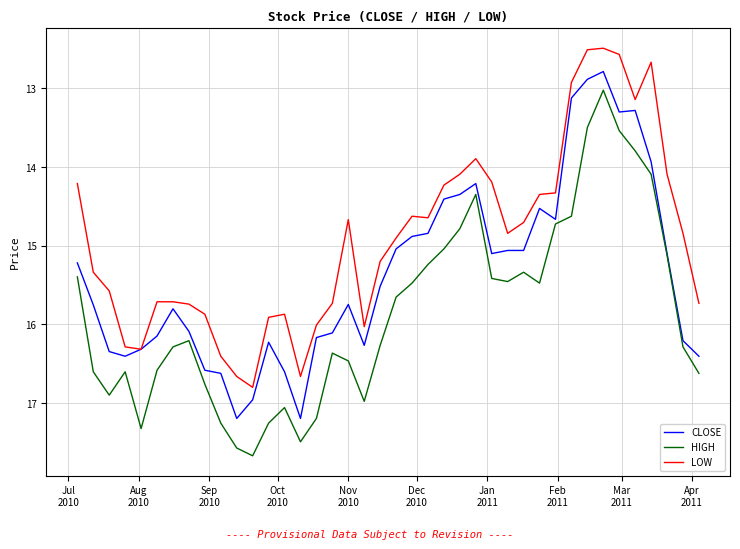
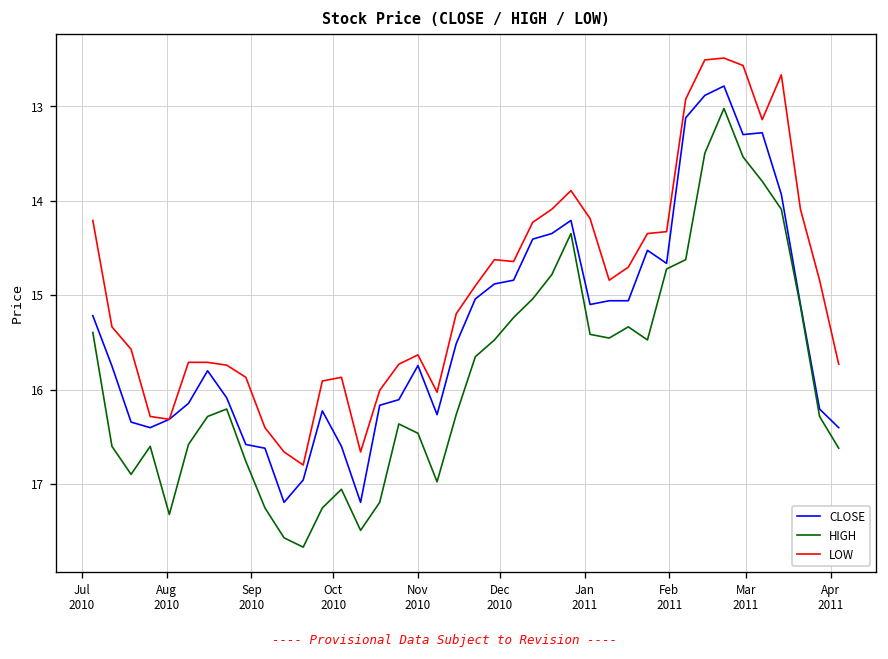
  {
    "CLOSE": {
      "Nov 2010": 15.7
    },
    "HIGH": {
      "Nov 2010": 16.5
    },
    "LOW": {
-     "Nov 2010": 14.7
+     "Nov 2010": 15.6
    }
  }
